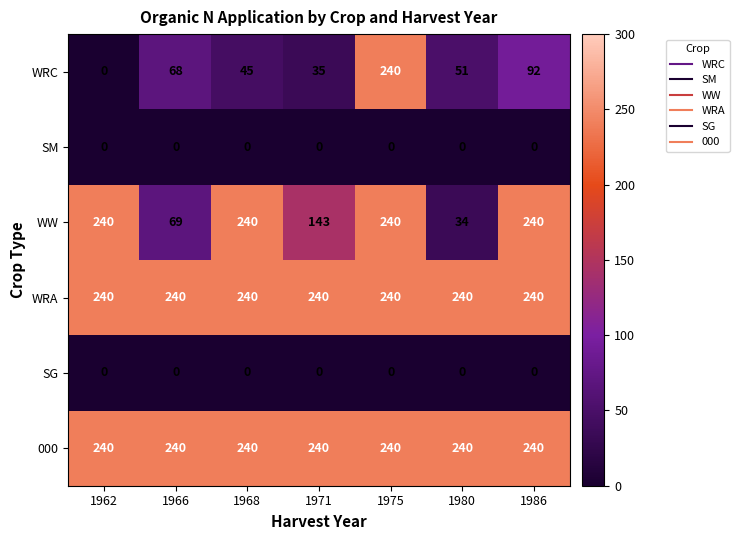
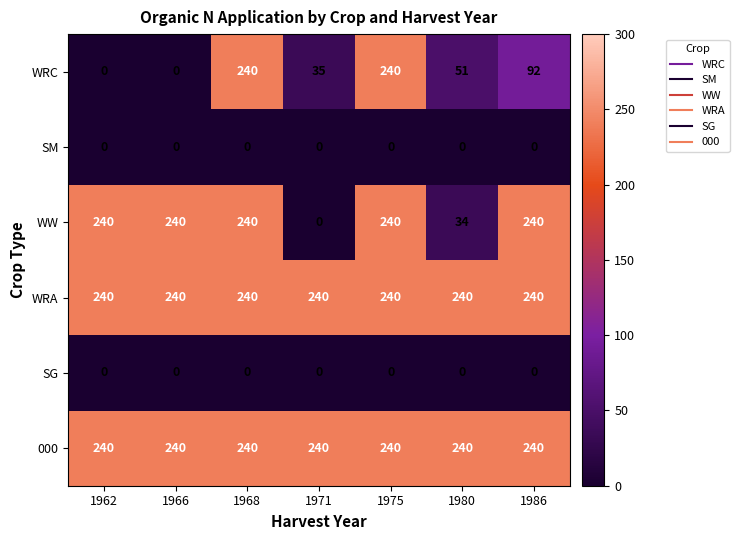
  {
    "WRC": {
      "1962": 0,
-     "1966": 68,
-     "1968": 45,
+     "1966": 0,
+     "1968": 240,
      "1971": 35,
      "1975": 240,
      "1980": 51,
      "1986": 92
    },
    "SM": {
      "1962": 0,
      "1966": 0,
      "1968": 0,
      "1971": 0,
      "1975": 0,
      "1980": 0,
      "1986": 0
    },
    "WW": {
      "1962": 240,
-     "1966": 69,
+     "1966": 240,
      "1968": 240,
-     "1971": 143,
+     "1971": 0,
      "1975": 240,
      "1980": 34,
      "1986": 240
    },
    "WRA": {
      "1962": 240,
      "1966": 240,
      "1968": 240,
      "1971": 240,
      "1975": 240,
      "1980": 240,
      "1986": 240
    },
    "SG": {
      "1962": 0,
      "1966": 0,
      "1968": 0,
      "1971": 0,
      "1975": 0,
      "1980": 0,
      "1986": 0
    },
    "000": {
      "1962": 240,
      "1966": 240,
      "1968": 240,
      "1971": 240,
      "1975": 240,
      "1980": 240,
      "1986": 240
    }
  }
